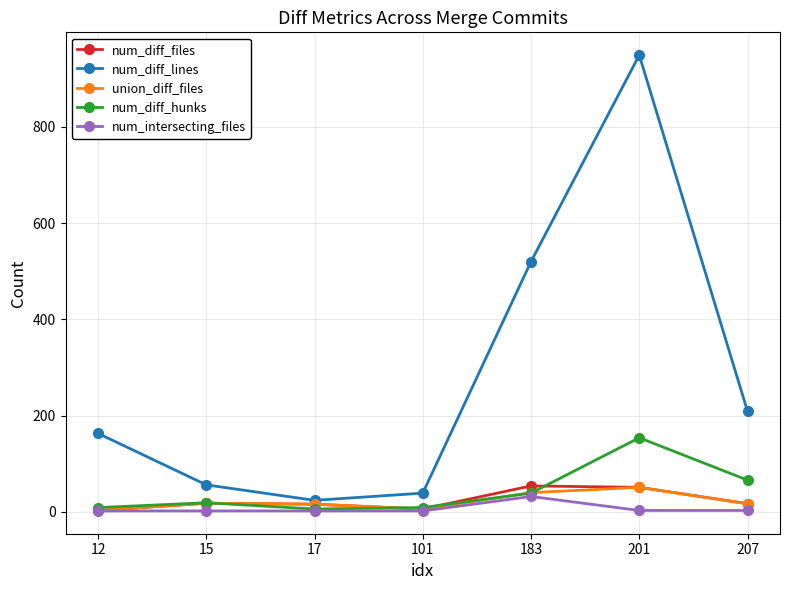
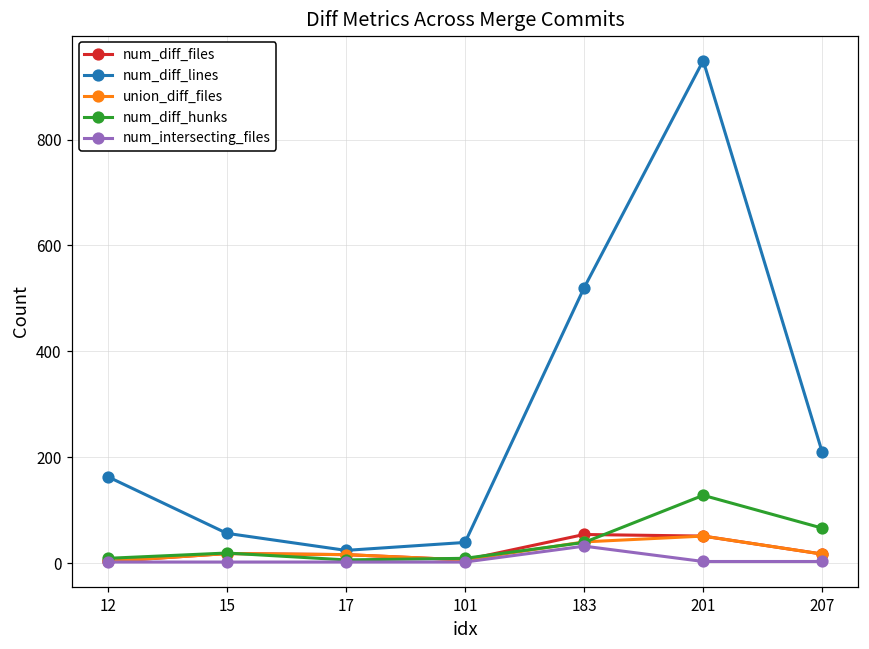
  {
    "num_diff_files": {
      "183": 50
    },
    "num_diff_lines": {
      "12": 160,
      "15": 60,
      "17": 20,
      "101": 40,
      "183": 520,
      "201": 950,
      "207": 210
    },
    "num_diff_hunks": {
      "12": 10,
-     "201": 150,
+     "201": 130,
      "207": 70
    },
    "num_intersecting_files": {
      "15": 0,
      "183": 30,
      "201": 0,
      "207": 0
    }
  }
